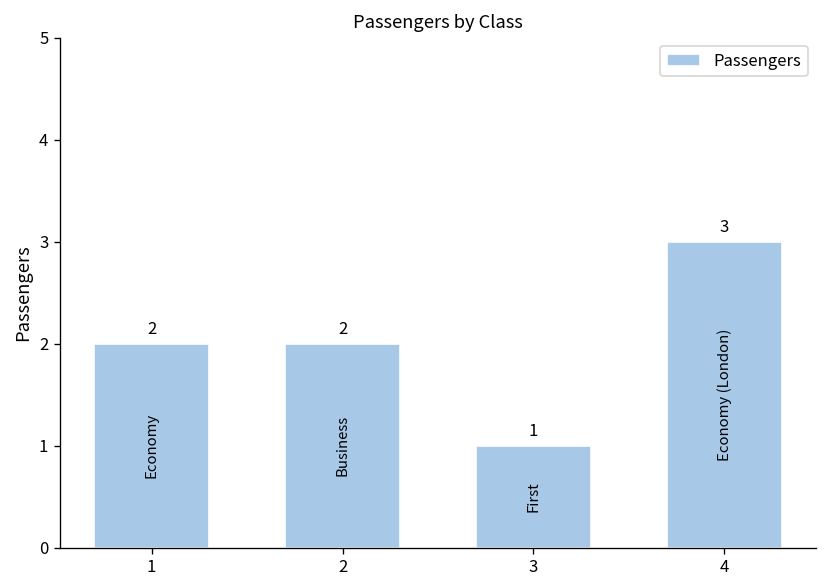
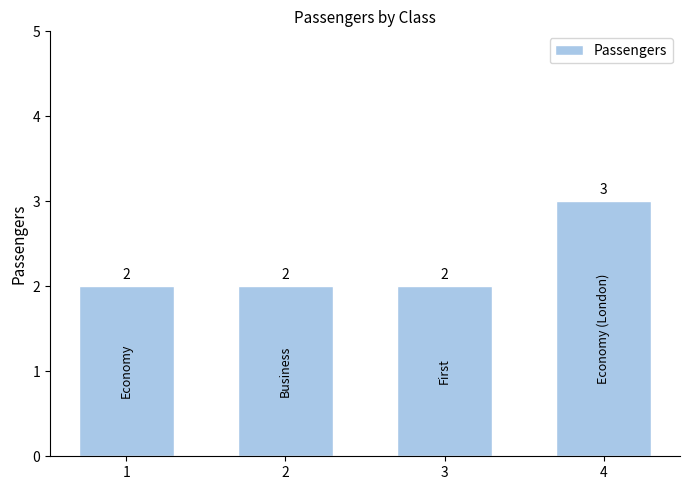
  {
    "1": 2,
    "2": 2,
-   "3": 1,
+   "3": 2,
    "4": 3
  }
